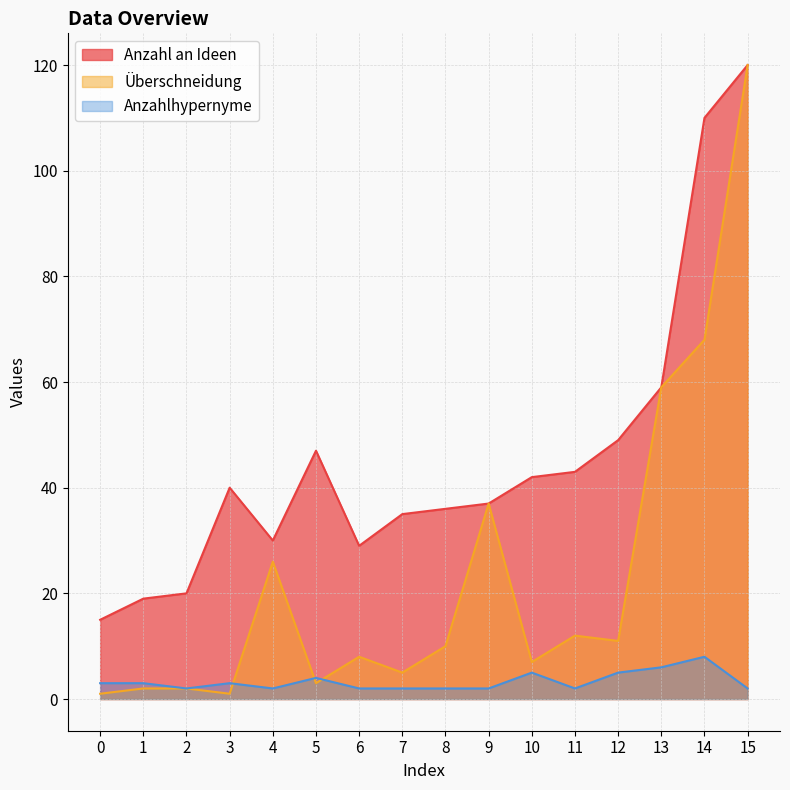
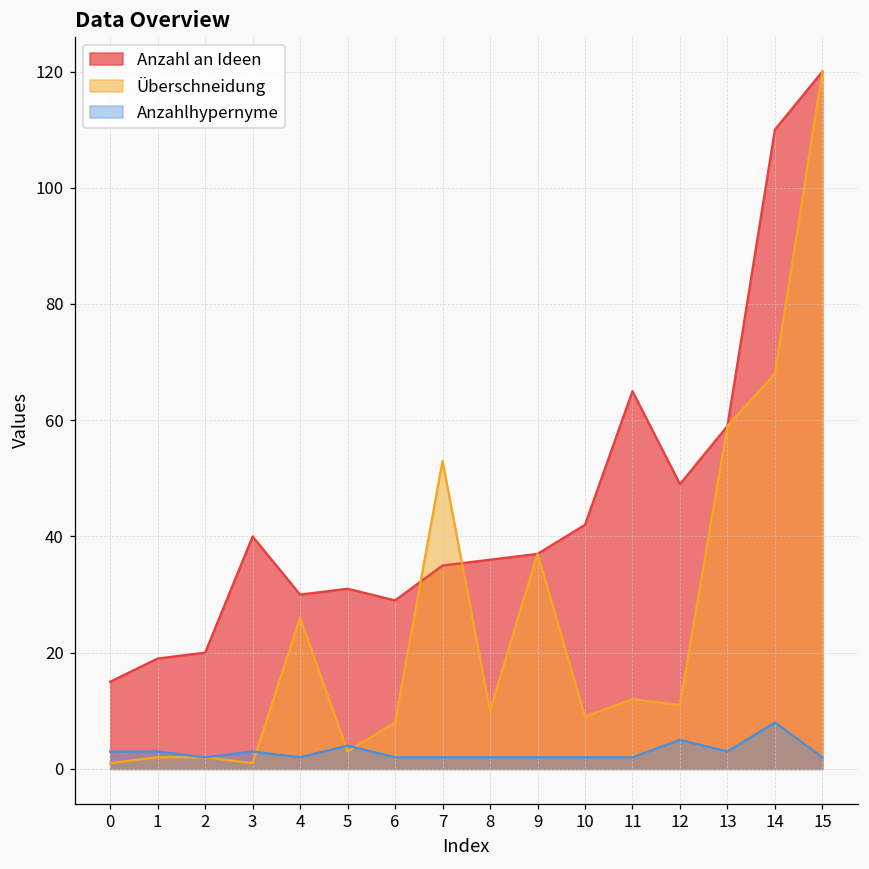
  {
    "Anzahl an Ideen": {
      "0": 15,
      "1": 19,
      "2": 20,
      "3": 40,
      "4": 30,
-     "5": 47,
+     "5": 31,
      "6": 29,
      "7": 35,
      "8": 36,
      "10": 42,
-     "11": 43,
+     "11": 65,
      "12": 49,
      "14": 110
    },
    "Überschneidung": {
      "0": 1,
      "1": 2,
      "3": 1,
      "4": 26,
      "5": 3,
      "6": 8,
-     "7": 5,
+     "7": 53,
      "8": 10,
-     "10": 7,
+     "10": 9,
      "11": 12,
      "12": 11,
      "14": 68
    },
    "Anzahlhypernyme": {
      "0": 3,
      "1": 3,
      "3": 3,
      "4": 2,
      "5": 4,
      "6": 2,
      "7": 2,
      "8": 2,
      "9": 2,
-     "10": 5,
+     "10": 2,
      "11": 2,
      "12": 5,
-     "13": 6,
+     "13": 3,
      "14": 8,
      "15": 2
    }
  }
